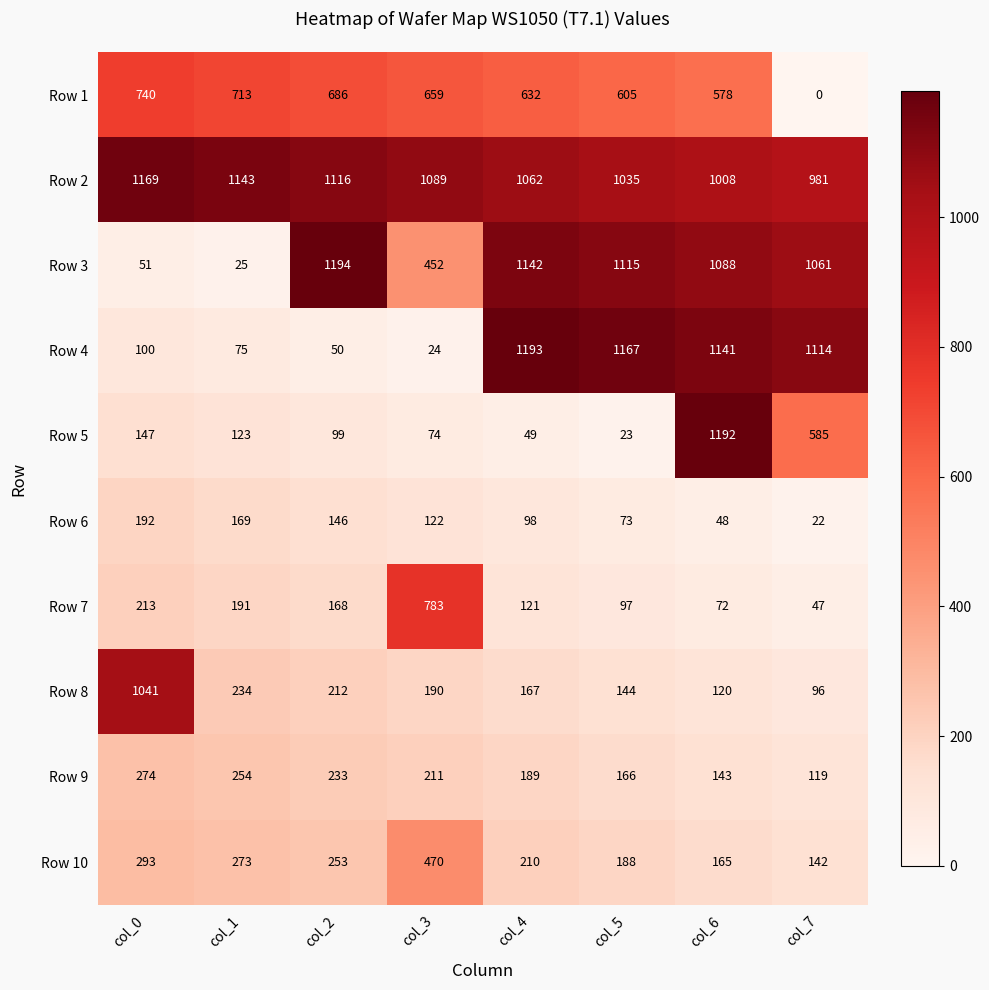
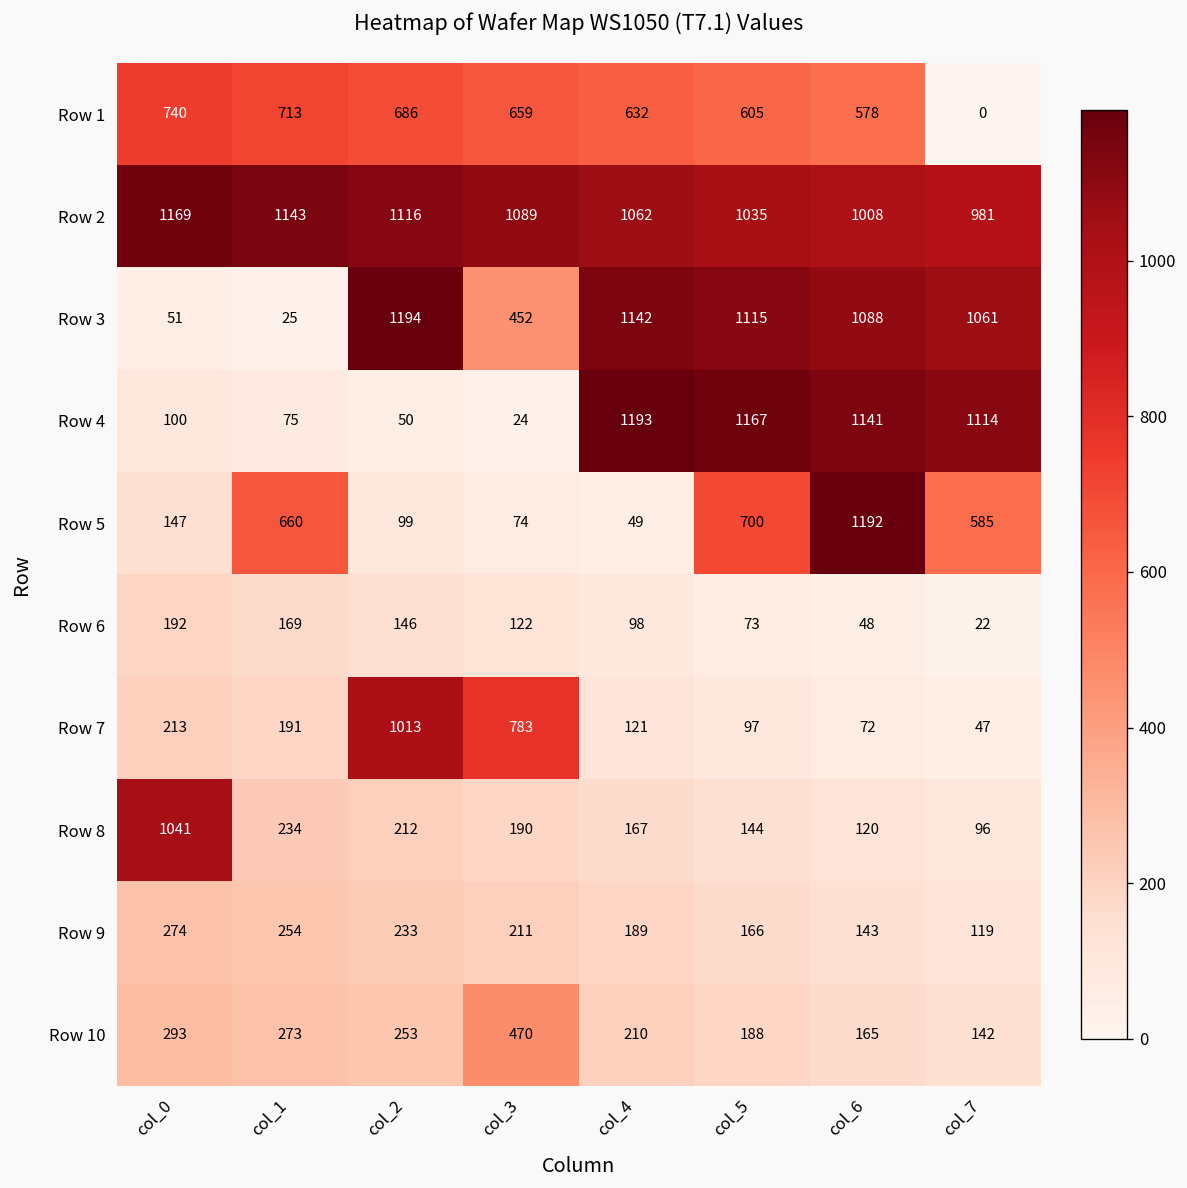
  {
    "Row 1": {
      "col_0": 740,
      "col_1": 713,
      "col_2": 686,
      "col_3": 659,
      "col_4": 632,
      "col_5": 605,
      "col_6": 578,
      "col_7": 0
    },
    "Row 2": {
      "col_0": 1169,
      "col_1": 1143,
      "col_2": 1116,
      "col_3": 1089,
      "col_4": 1062,
      "col_5": 1035,
      "col_6": 1008,
      "col_7": 981
    },
    "Row 3": {
      "col_0": 51,
      "col_1": 25,
      "col_2": 1194,
      "col_3": 452,
      "col_4": 1142,
      "col_5": 1115,
      "col_6": 1088,
      "col_7": 1061
    },
    "Row 4": {
      "col_0": 100,
      "col_1": 75,
      "col_2": 50,
      "col_3": 24,
      "col_4": 1193,
      "col_5": 1167,
      "col_6": 1141,
      "col_7": 1114
    },
    "Row 5": {
      "col_0": 147,
-     "col_1": 123,
+     "col_1": 660,
      "col_2": 99,
      "col_3": 74,
      "col_4": 49,
-     "col_5": 23,
+     "col_5": 700,
      "col_6": 1192,
      "col_7": 585
    },
    "Row 6": {
      "col_0": 192,
      "col_1": 169,
      "col_2": 146,
      "col_3": 122,
      "col_4": 98,
      "col_5": 73,
      "col_6": 48,
      "col_7": 22
    },
    "Row 7": {
      "col_0": 213,
      "col_1": 191,
-     "col_2": 168,
+     "col_2": 1013,
      "col_3": 783,
      "col_4": 121,
      "col_5": 97,
      "col_6": 72,
      "col_7": 47
    },
    "Row 8": {
      "col_0": 1041,
      "col_1": 234,
      "col_2": 212,
      "col_3": 190,
      "col_4": 167,
      "col_5": 144,
      "col_6": 120,
      "col_7": 96
    },
    "Row 9": {
      "col_0": 274,
      "col_1": 254,
      "col_2": 233,
      "col_3": 211,
      "col_4": 189,
      "col_5": 166,
      "col_6": 143,
      "col_7": 119
    },
    "Row 10": {
      "col_0": 293,
      "col_1": 273,
      "col_2": 253,
      "col_3": 470,
      "col_4": 210,
      "col_5": 188,
      "col_6": 165,
      "col_7": 142
    }
  }
